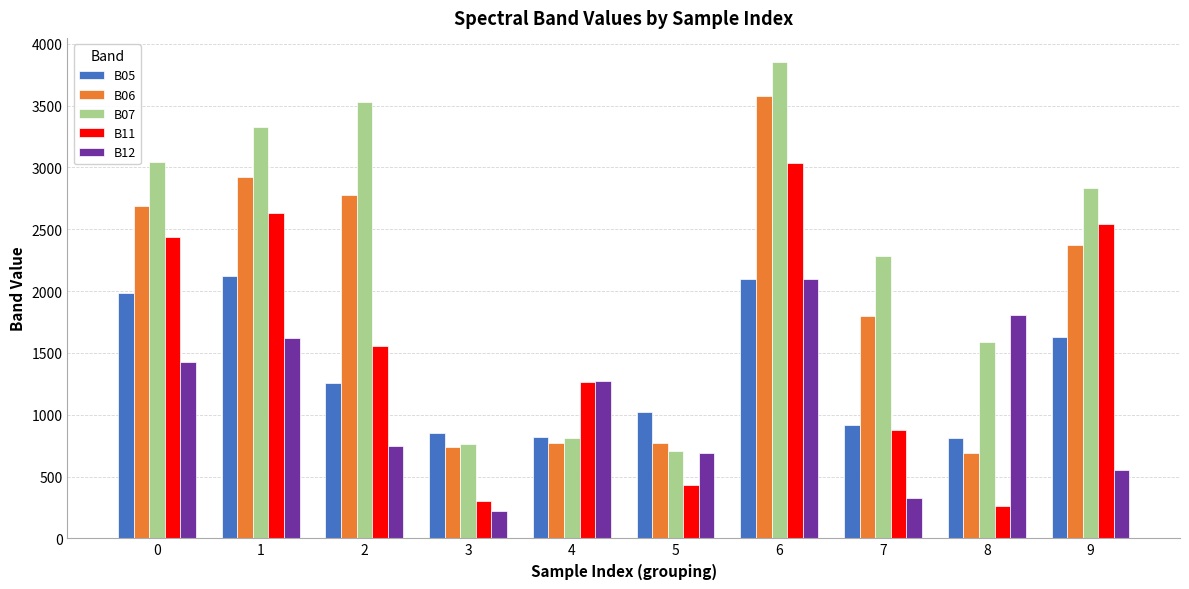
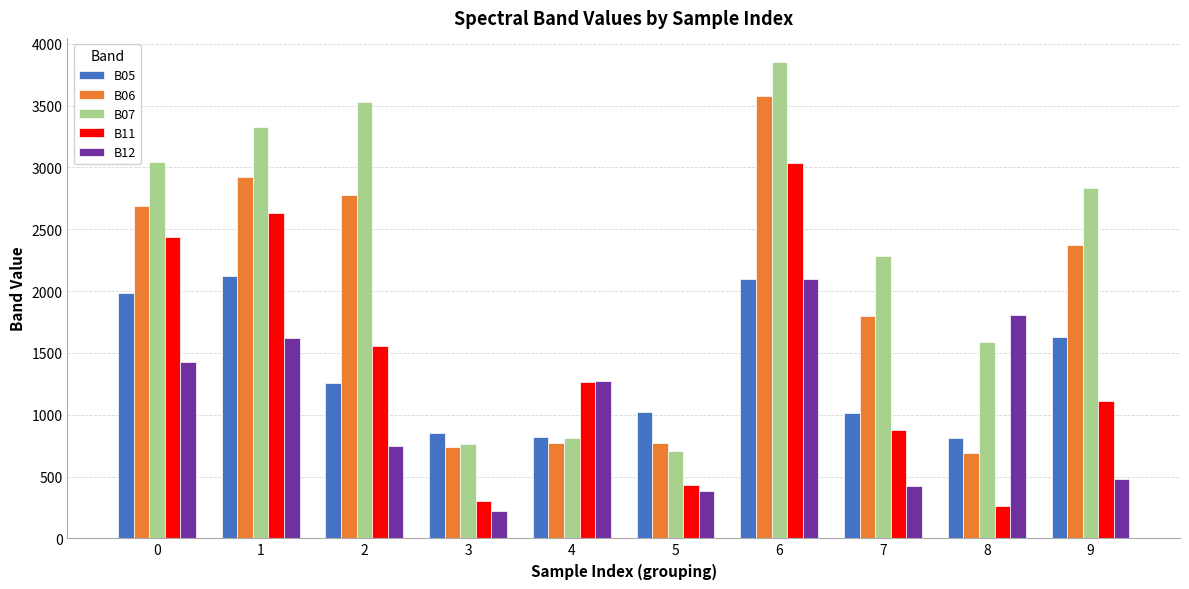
  {
    "B05": {
      "0": 1980,
      "1": 2120,
      "2": 1260,
      "3": 850,
      "4": 820,
      "5": 1020,
      "6": 2100,
-     "7": 920,
+     "7": 1020,
      "8": 810,
      "9": 1630
    },
    "B06": {
      "0": 2690,
      "1": 2930,
      "2": 2780,
      "3": 740,
      "4": 770,
      "5": 770,
      "6": 3580,
      "7": 1800,
      "8": 690,
      "9": 2380
    },
    "B07": {
      "0": 3040,
      "1": 3330,
      "2": 3530,
      "3": 760,
      "4": 810,
      "5": 710,
      "6": 3860,
      "7": 2290,
      "8": 1590,
      "9": 2830
    },
    "B11": {
      "0": 2440,
      "1": 2630,
      "2": 1550,
      "3": 300,
      "4": 1260,
      "5": 430,
      "6": 3040,
      "7": 880,
      "8": 260,
-     "9": 2540
+     "9": 1110
    },
    "B12": {
      "0": 1430,
      "1": 1620,
      "2": 750,
      "3": 220,
      "4": 1280,
-     "5": 690,
+     "5": 380,
      "6": 2100,
-     "7": 320,
+     "7": 420,
      "8": 1810,
-     "9": 550
+     "9": 480
    }
  }
